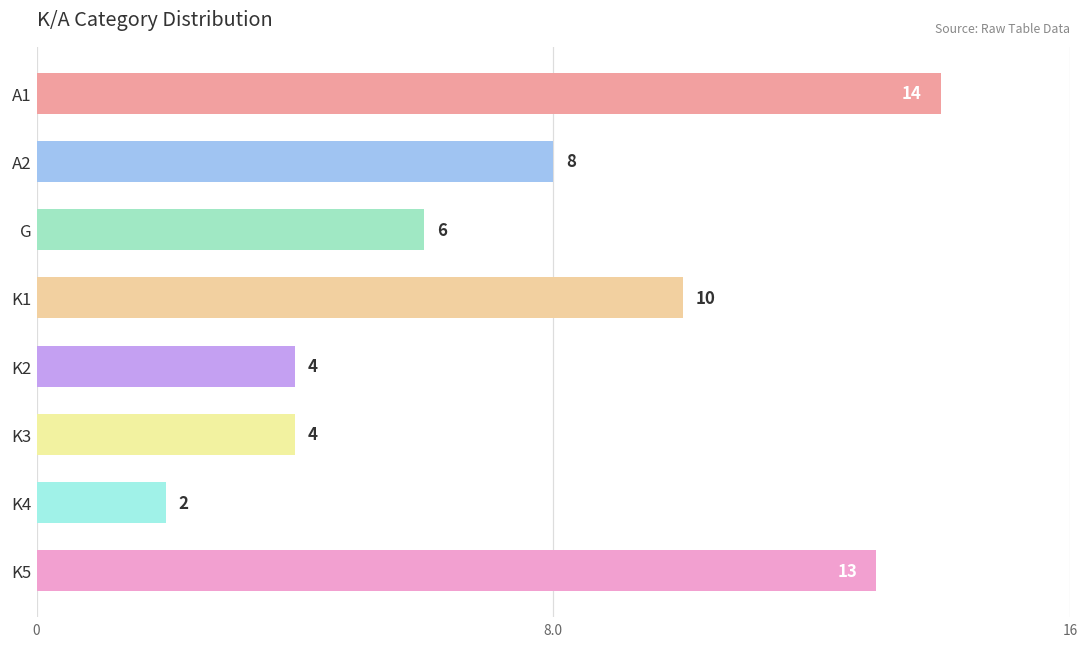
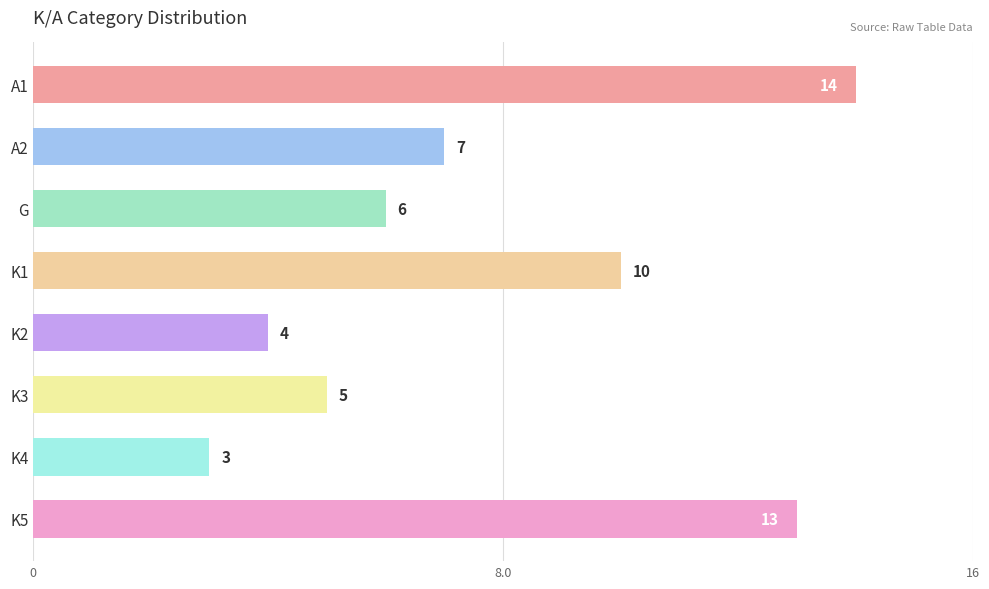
  {
    "A1": 14,
-   "A2": 8,
+   "A2": 7,
    "G": 6,
    "K1": 10,
    "K2": 4,
-   "K3": 4,
-   "K4": 2,
+   "K3": 5,
+   "K4": 3,
    "K5": 13
  }
